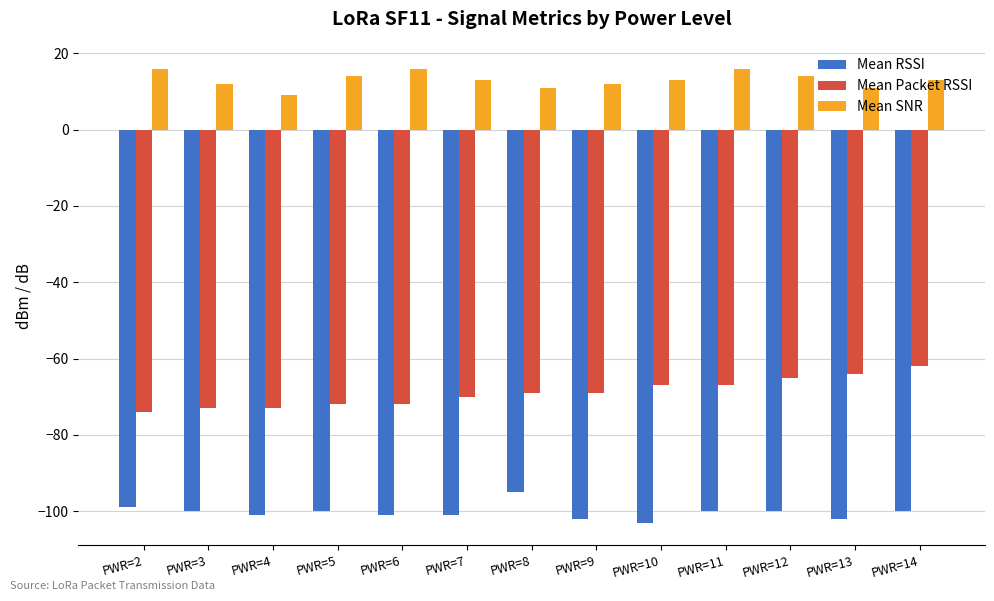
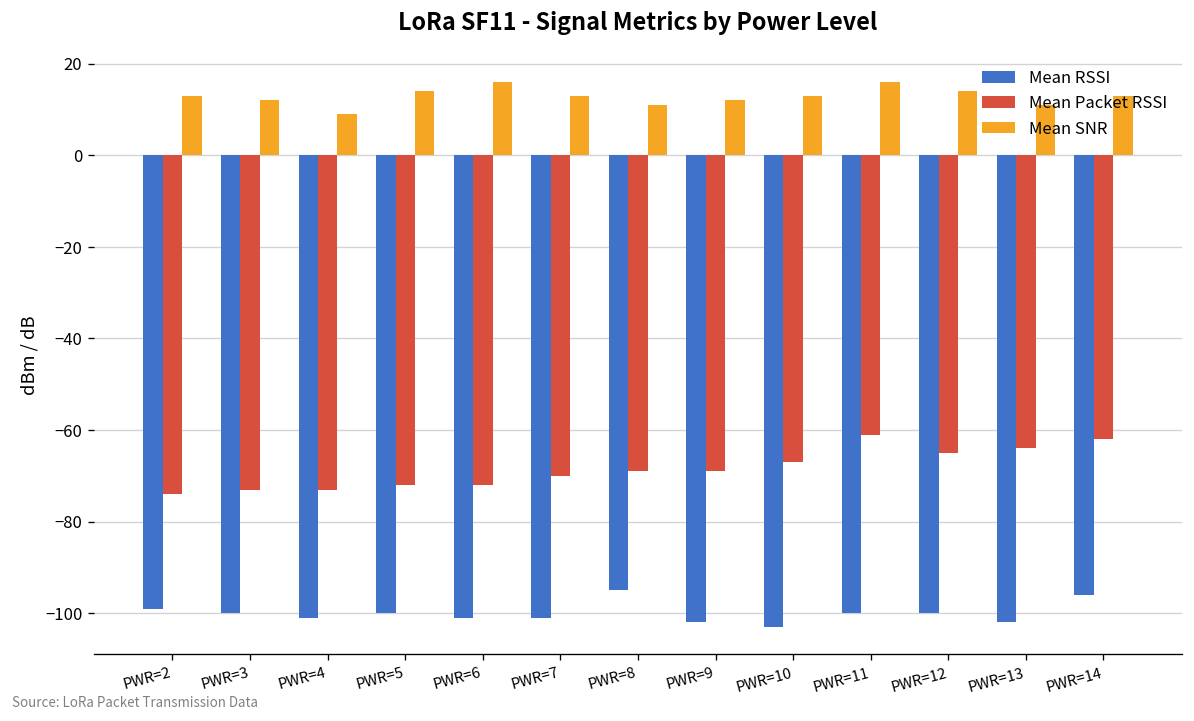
  {
    "Mean RSSI": {
      "PWR=2": -99,
      "PWR=3": -100,
      "PWR=4": -101,
      "PWR=5": -100,
      "PWR=6": -101,
      "PWR=7": -101,
      "PWR=8": -95,
      "PWR=9": -102,
      "PWR=10": -103,
      "PWR=11": -100,
      "PWR=12": -100,
      "PWR=13": -102,
-     "PWR=14": -100
+     "PWR=14": -96
    },
    "Mean Packet RSSI": {
      "PWR=2": -74,
      "PWR=3": -73,
      "PWR=4": -73,
      "PWR=5": -72,
      "PWR=6": -72,
      "PWR=7": -70,
      "PWR=8": -69,
      "PWR=9": -69,
      "PWR=10": -67,
-     "PWR=11": -67,
+     "PWR=11": -61,
      "PWR=12": -65,
      "PWR=13": -64,
      "PWR=14": -62
    },
    "Mean SNR": {
-     "PWR=2": 16,
+     "PWR=2": 13,
      "PWR=3": 12,
      "PWR=4": 9,
      "PWR=5": 14,
      "PWR=6": 16,
      "PWR=7": 13,
      "PWR=8": 11,
      "PWR=9": 12,
      "PWR=10": 13,
      "PWR=11": 16,
      "PWR=12": 14,
      "PWR=13": 11,
      "PWR=14": 13
    }
  }
